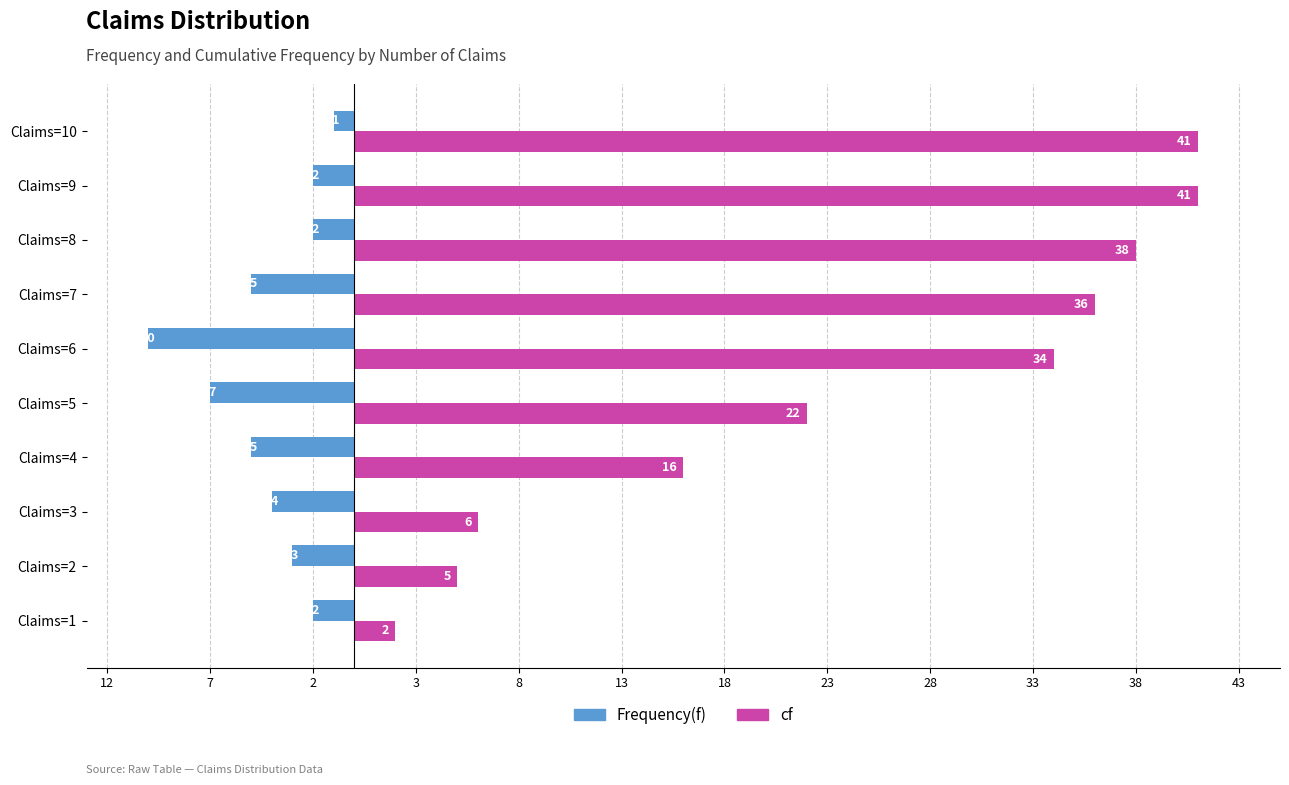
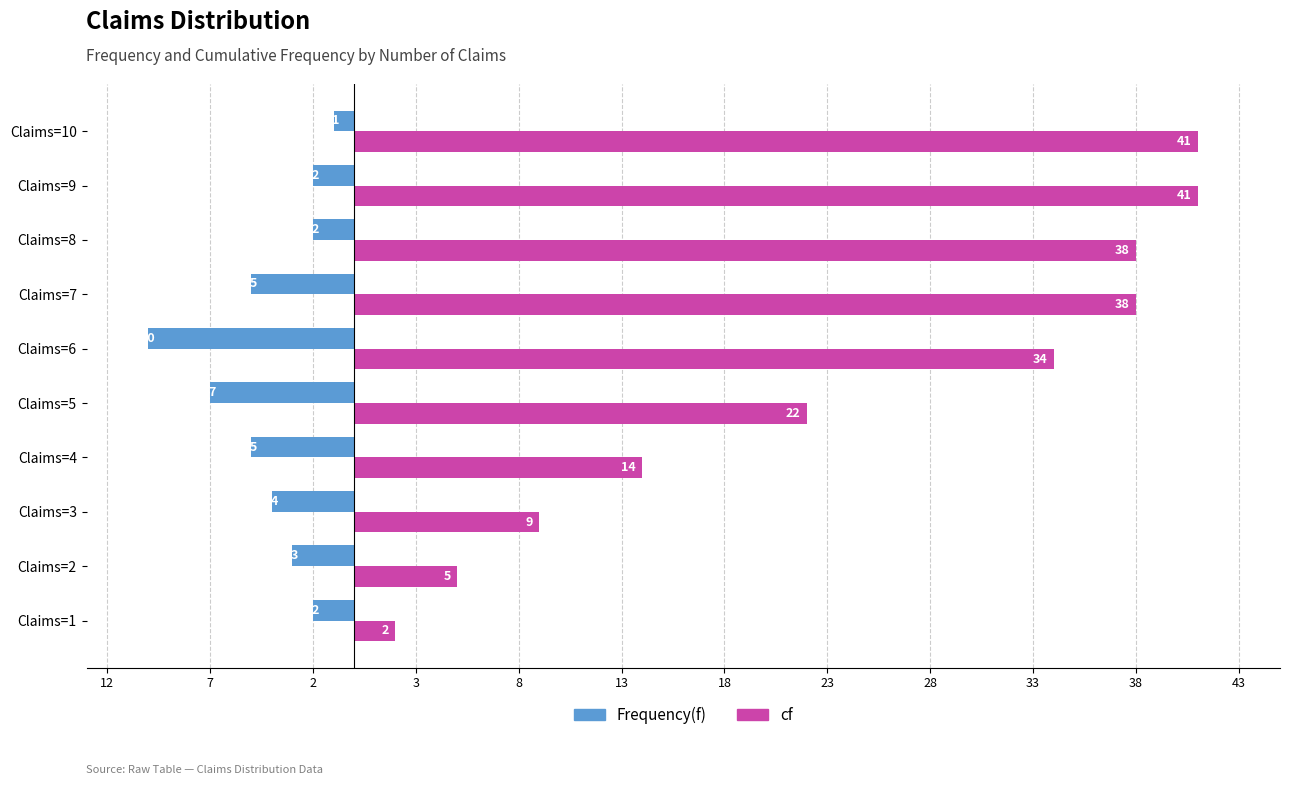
  {
    "cf": {
      "Claims=10": 41,
      "Claims=9": 41,
      "Claims=8": 38,
-     "Claims=7": 36,
+     "Claims=7": 38,
      "Claims=6": 34,
      "Claims=5": 22,
-     "Claims=4": 16,
-     "Claims=3": 6,
+     "Claims=4": 14,
+     "Claims=3": 9,
      "Claims=2": 5,
      "Claims=1": 2
    }
  }
